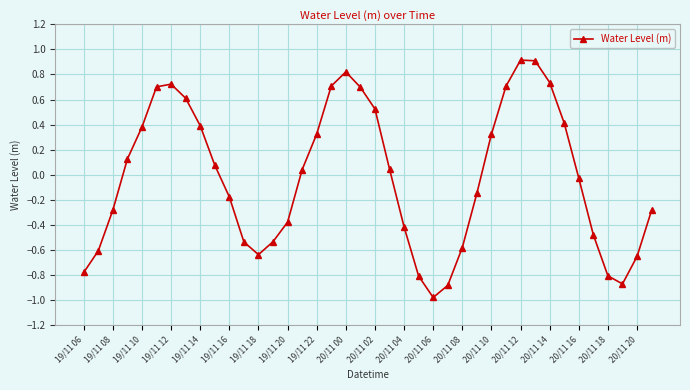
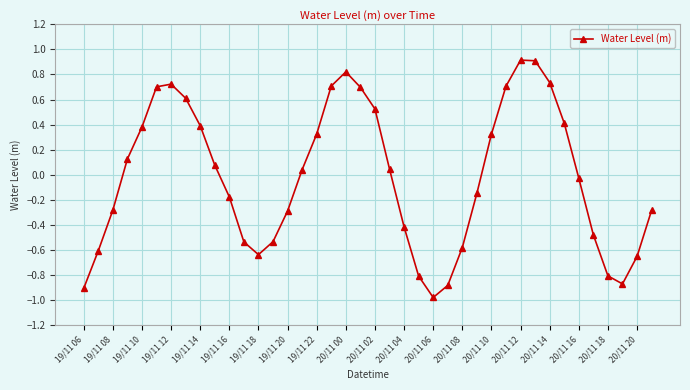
  {
-   "19/11 06": -0.78,
+   "19/11 06": -0.91,
    "19/11 08": -0.28,
    "19/11 10": 0.38,
    "19/11 12": 0.72,
    "19/11 14": 0.39,
    "19/11 16": -0.18,
    "19/11 18": -0.64,
-   "19/11 20": -0.38,
+   "19/11 20": -0.29,
    "19/11 22": 0.32,
    "20/11 00": 0.82,
    "20/11 02": 0.52,
    "20/11 04": -0.42,
    "20/11 06": -0.98,
    "20/11 08": -0.58,
    "20/11 10": 0.32,
    "20/11 12": 0.91,
    "20/11 14": 0.74,
    "20/11 16": -0.03,
    "20/11 18": -0.81,
    "20/11 20": -0.65
  }
